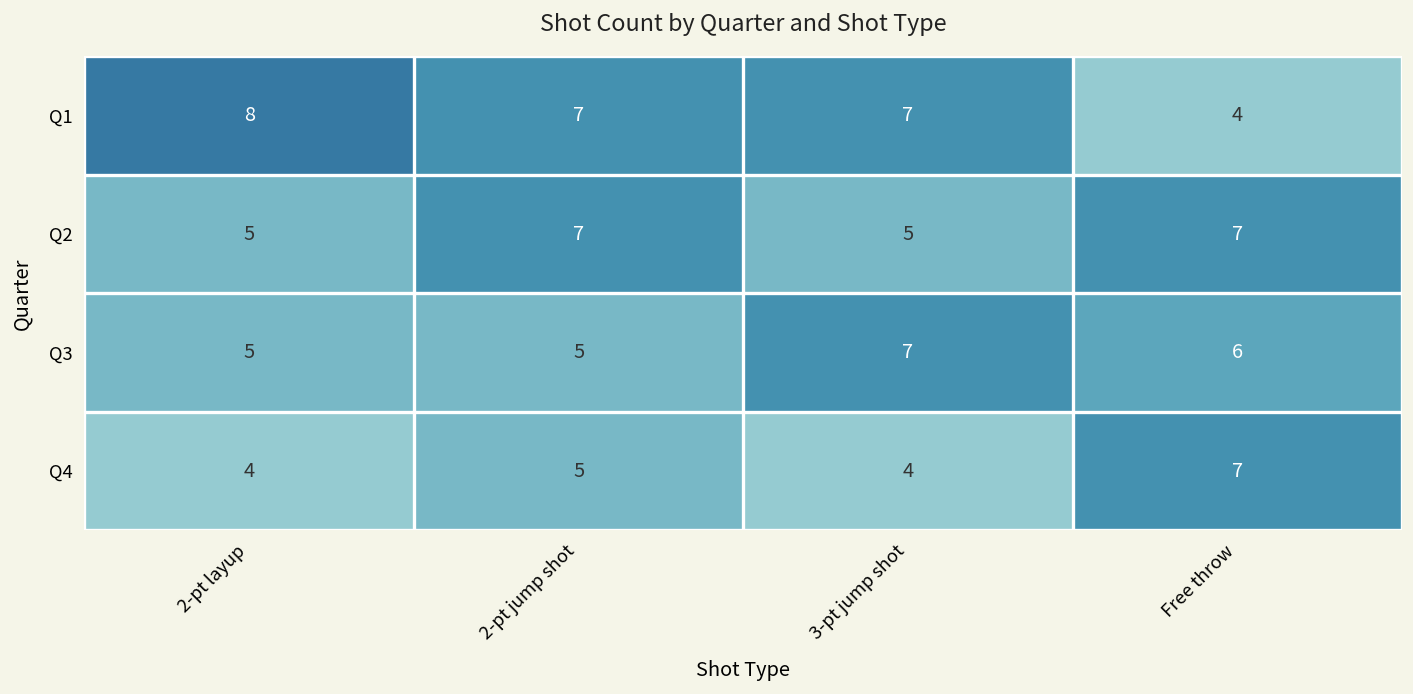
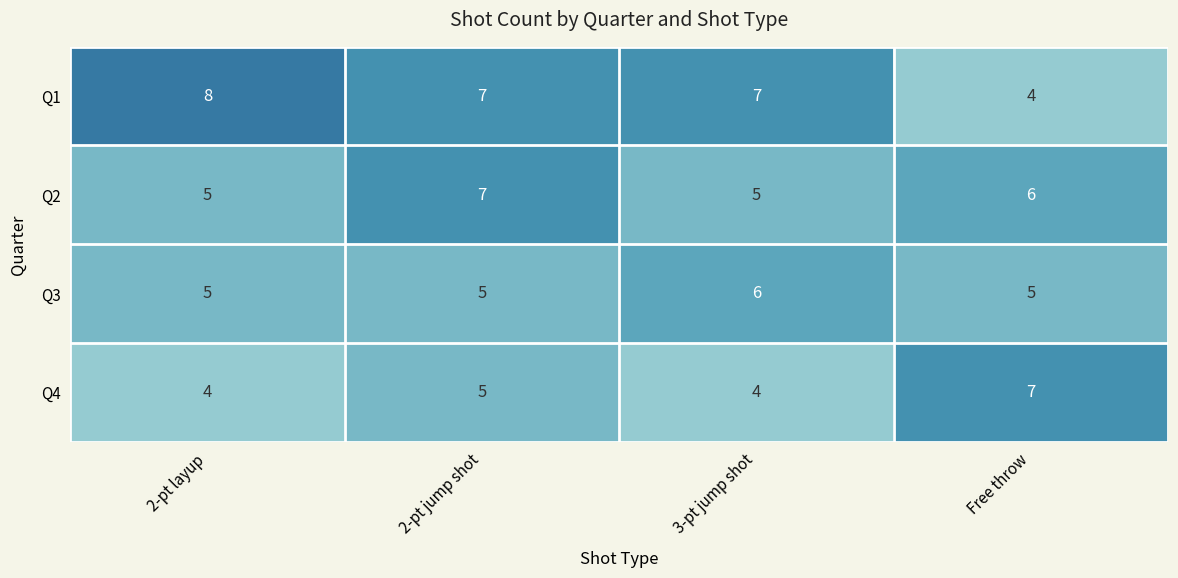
  {
    "Q1": {
      "2-pt layup": 8,
      "2-pt jump shot": 7,
      "3-pt jump shot": 7,
      "Free throw": 4
    },
    "Q2": {
      "2-pt layup": 5,
      "2-pt jump shot": 7,
      "3-pt jump shot": 5,
-     "Free throw": 7
+     "Free throw": 6
    },
    "Q3": {
      "2-pt layup": 5,
      "2-pt jump shot": 5,
-     "3-pt jump shot": 7,
-     "Free throw": 6
+     "3-pt jump shot": 6,
+     "Free throw": 5
    },
    "Q4": {
      "2-pt layup": 4,
      "2-pt jump shot": 5,
      "3-pt jump shot": 4,
      "Free throw": 7
    }
  }
